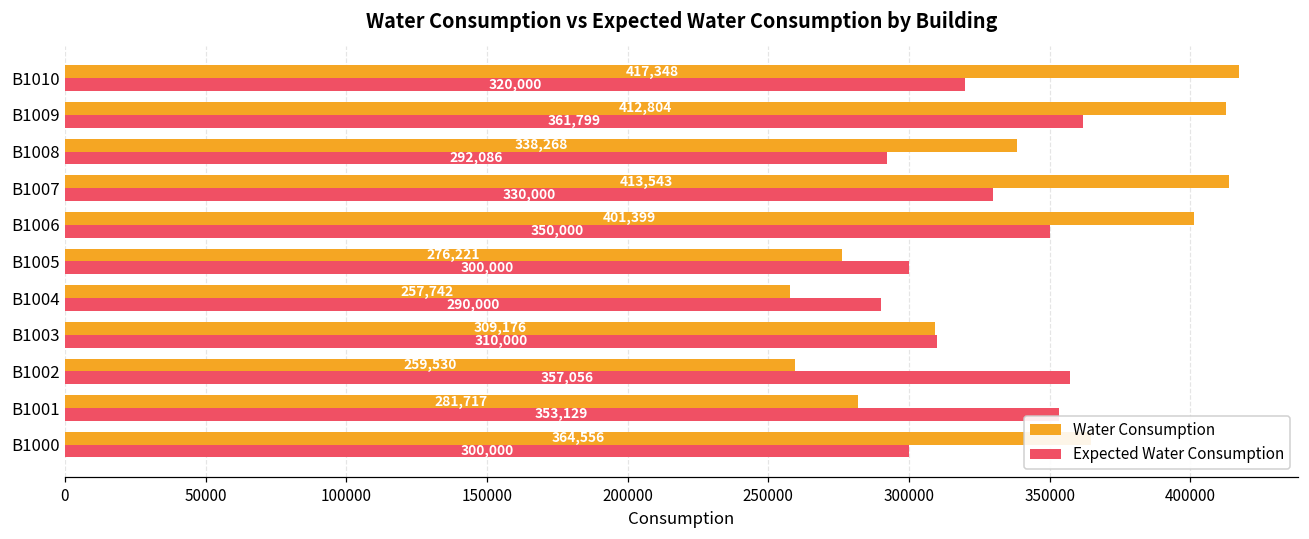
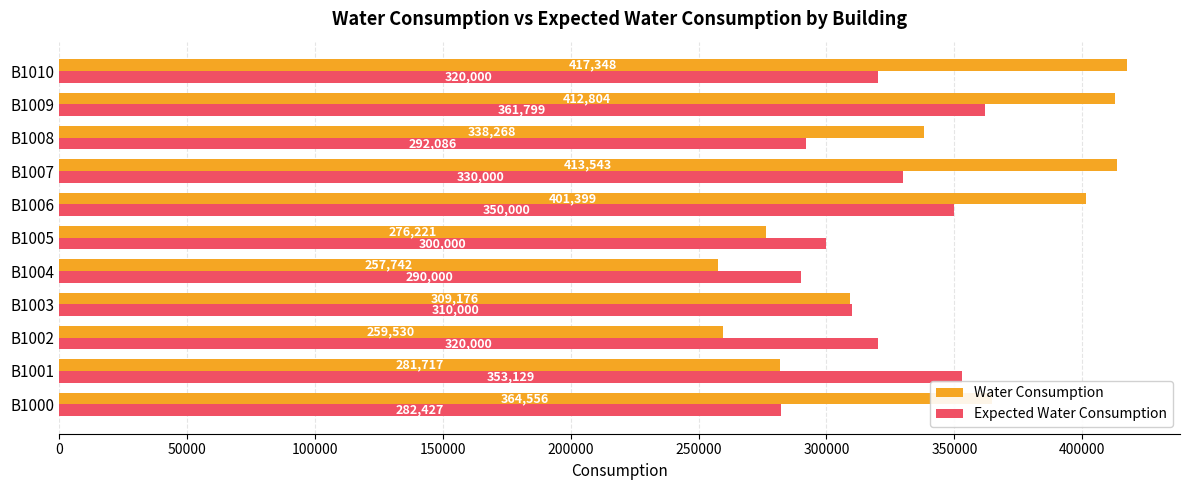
  {
    "Water Consumption": {
      "B1010": "417,348",
      "B1009": "412,804",
      "B1008": "338,268",
      "B1007": "413,543",
      "B1006": "401,399",
      "B1005": "276,221",
      "B1004": "257,742",
      "B1003": "309,176",
      "B1002": "259,530",
      "B1001": "281,717"
    },
    "Expected Water Consumption": {
      "B1010": "320,000",
      "B1009": "361,799",
      "B1008": "292,086",
      "B1007": "330,000",
      "B1006": "350,000",
      "B1005": "300,000",
      "B1004": "290,000",
      "B1003": "310,000",
-     "B1002": "357,056",
+     "B1002": "320,000",
      "B1001": "353,129",
-     "B1000": "300,000"
+     "B1000": "282,427"
    }
  }
